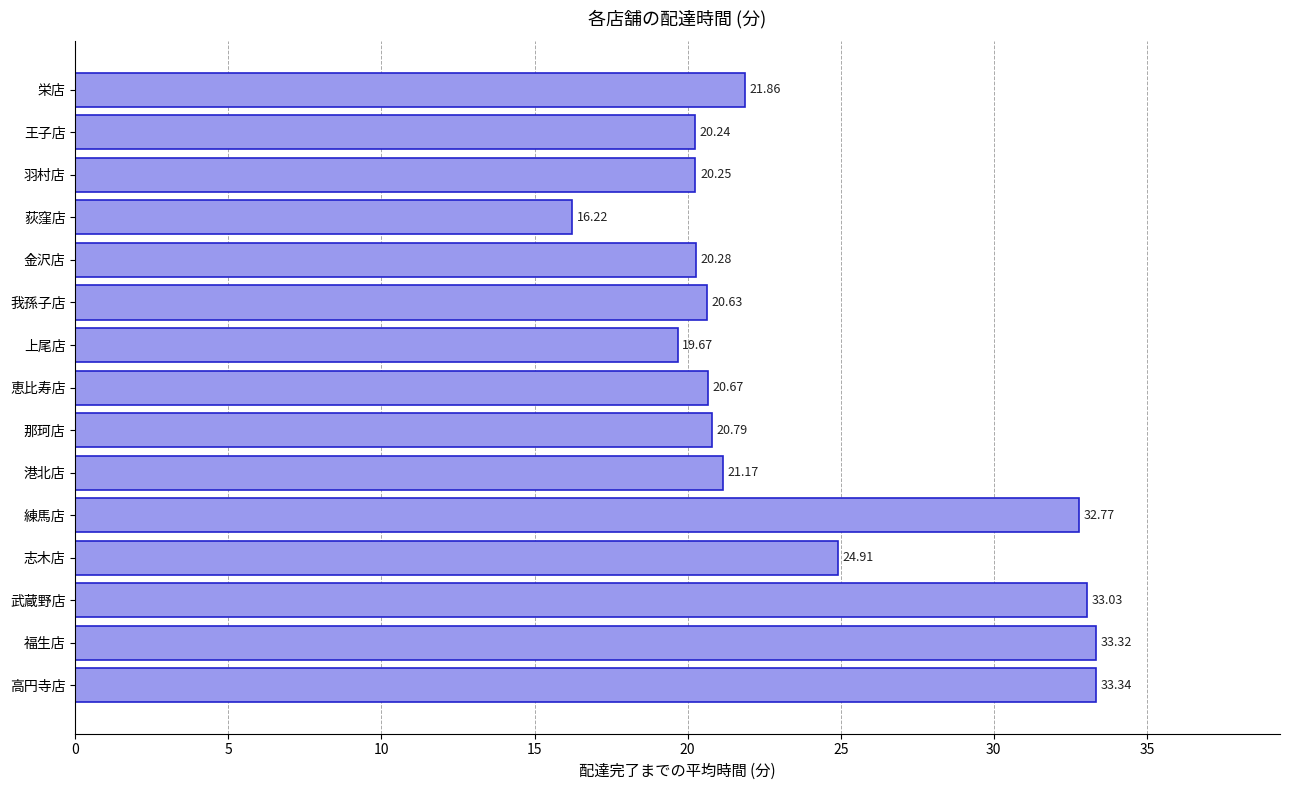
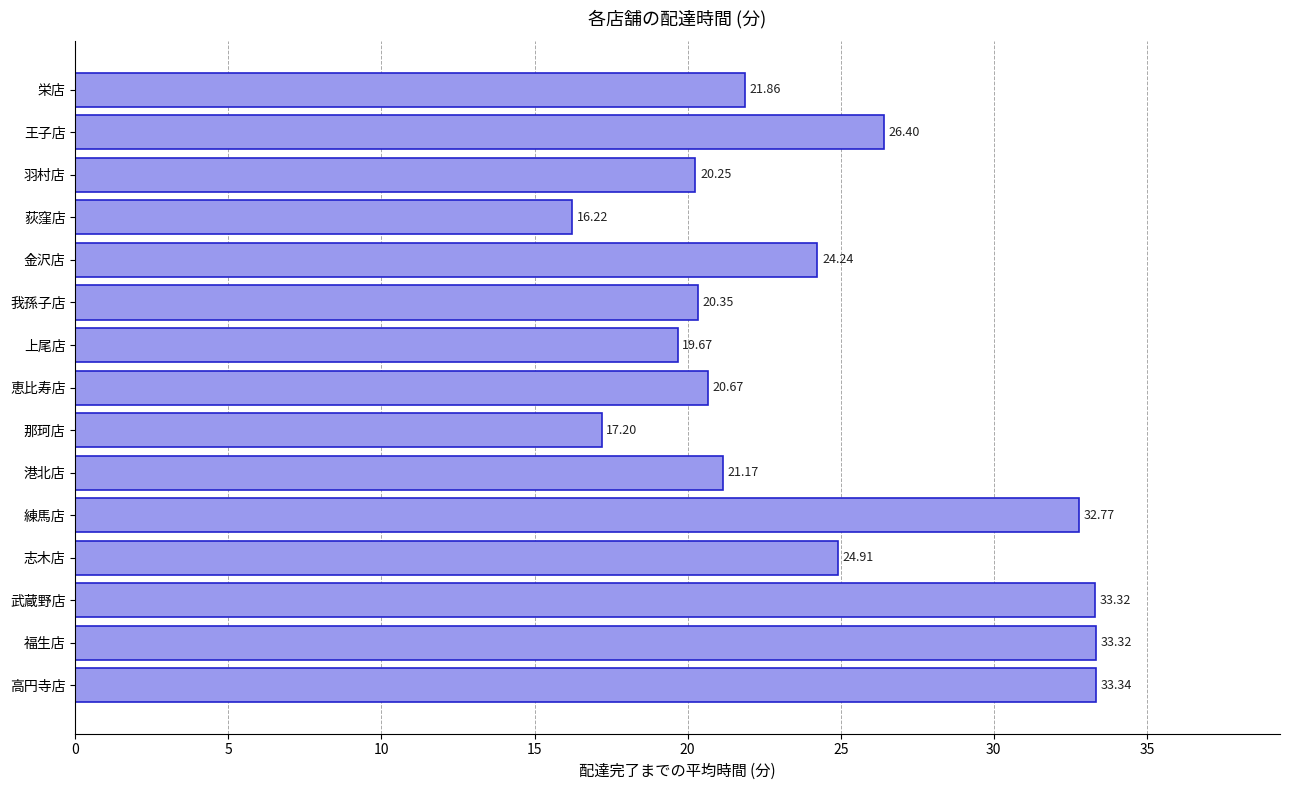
  {
    "栄店": 21.86,
-   "王子店": 20.24,
+   "王子店": 26.40,
    "羽村店": 20.25,
    "荻窪店": 16.22,
-   "金沢店": 20.28,
-   "我孫子店": 20.63,
+   "金沢店": 24.24,
+   "我孫子店": 20.35,
    "上尾店": 19.67,
    "恵比寿店": 20.67,
-   "那珂店": 20.79,
+   "那珂店": 17.20,
    "港北店": 21.17,
    "練馬店": 32.77,
    "志木店": 24.91,
-   "武蔵野店": 33.03,
+   "武蔵野店": 33.32,
    "福生店": 33.32,
    "高円寺店": 33.34
  }
